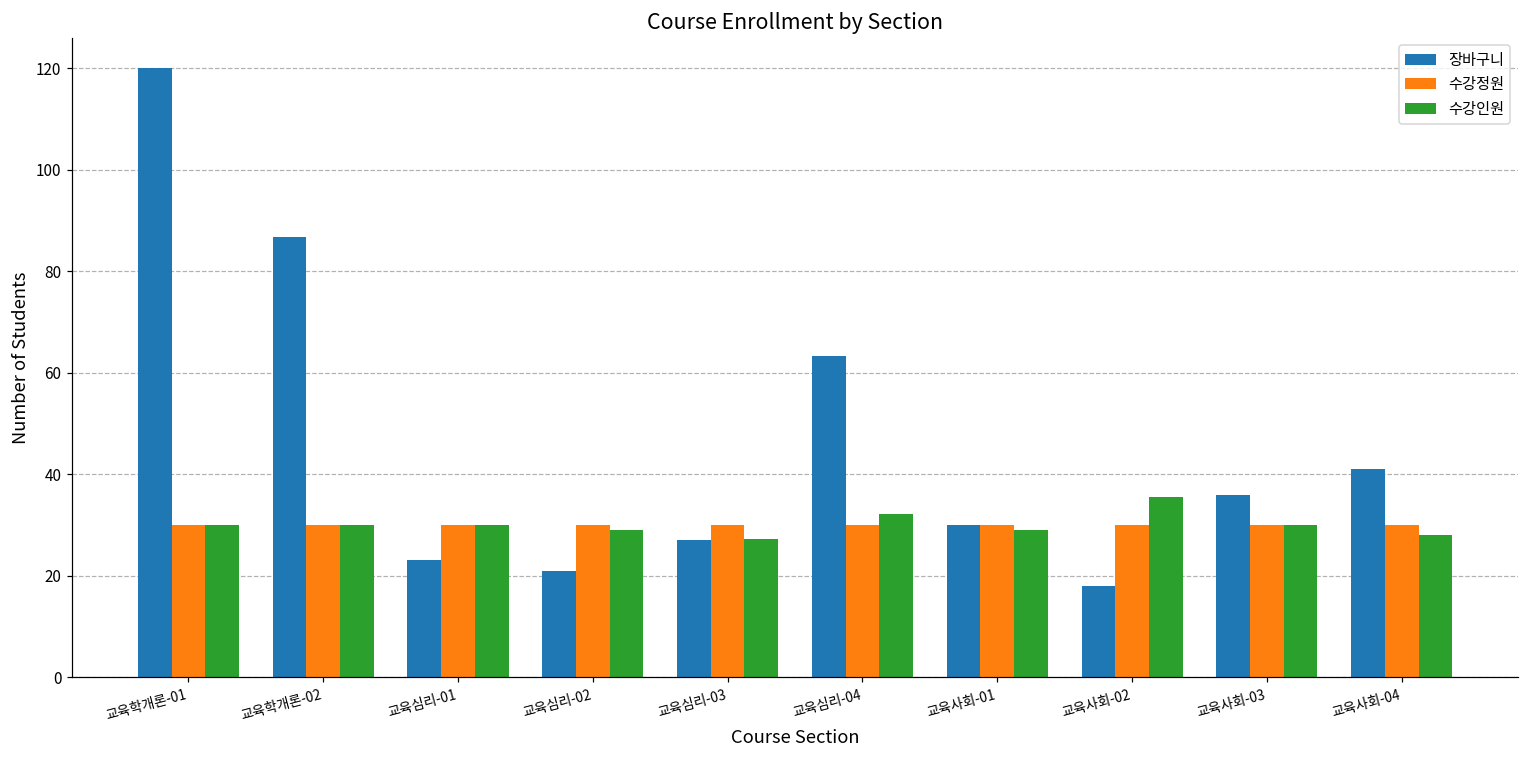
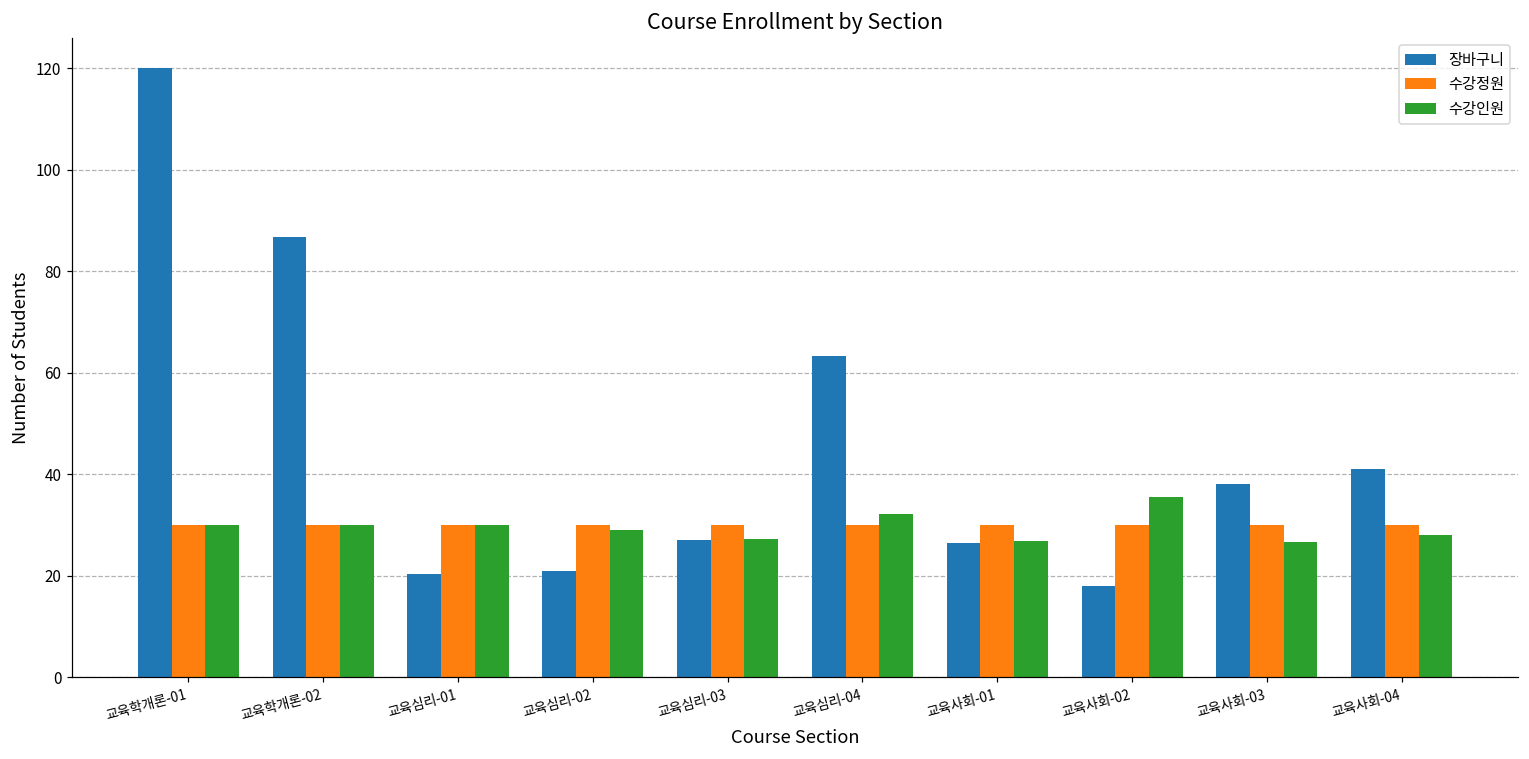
  {
    "장바구니": {
      "교육학개론-01": 120,
      "교육학개론-02": 87,
-     "교육심리-01": 23,
+     "교육심리-01": 20,
      "교육심리-02": 21,
      "교육심리-03": 27,
      "교육심리-04": 63,
-     "교육사회-01": 30,
+     "교육사회-01": 27,
      "교육사회-02": 18,
-     "교육사회-03": 36,
+     "교육사회-03": 38,
      "교육사회-04": 41
    },
    "수강정원": {
      "교육학개론-01": 30,
      "교육학개론-02": 30,
      "교육심리-01": 30,
      "교육심리-02": 30,
      "교육심리-03": 30,
      "교육심리-04": 30,
      "교육사회-01": 30,
      "교육사회-02": 30,
      "교육사회-03": 30,
      "교육사회-04": 30
    },
    "수강인원": {
      "교육학개론-01": 30,
      "교육학개론-02": 30,
      "교육심리-01": 30,
      "교육심리-02": 29,
      "교육심리-03": 27,
      "교육심리-04": 32,
-     "교육사회-01": 29,
+     "교육사회-01": 27,
      "교육사회-02": 36,
-     "교육사회-03": 30,
+     "교육사회-03": 27,
      "교육사회-04": 28
    }
  }
